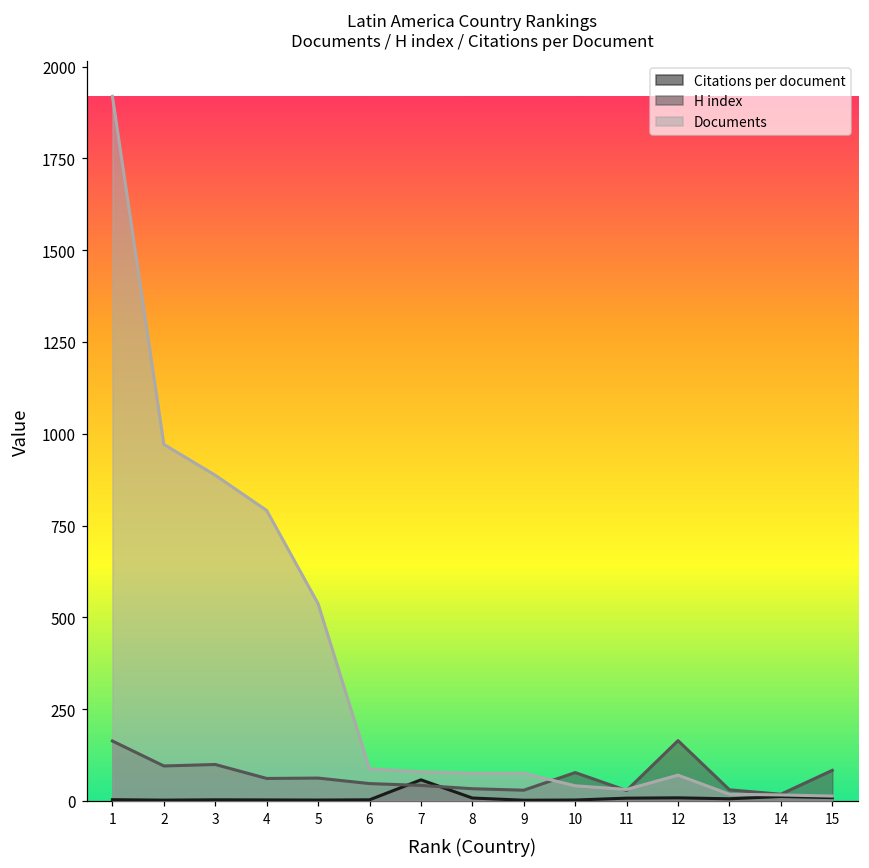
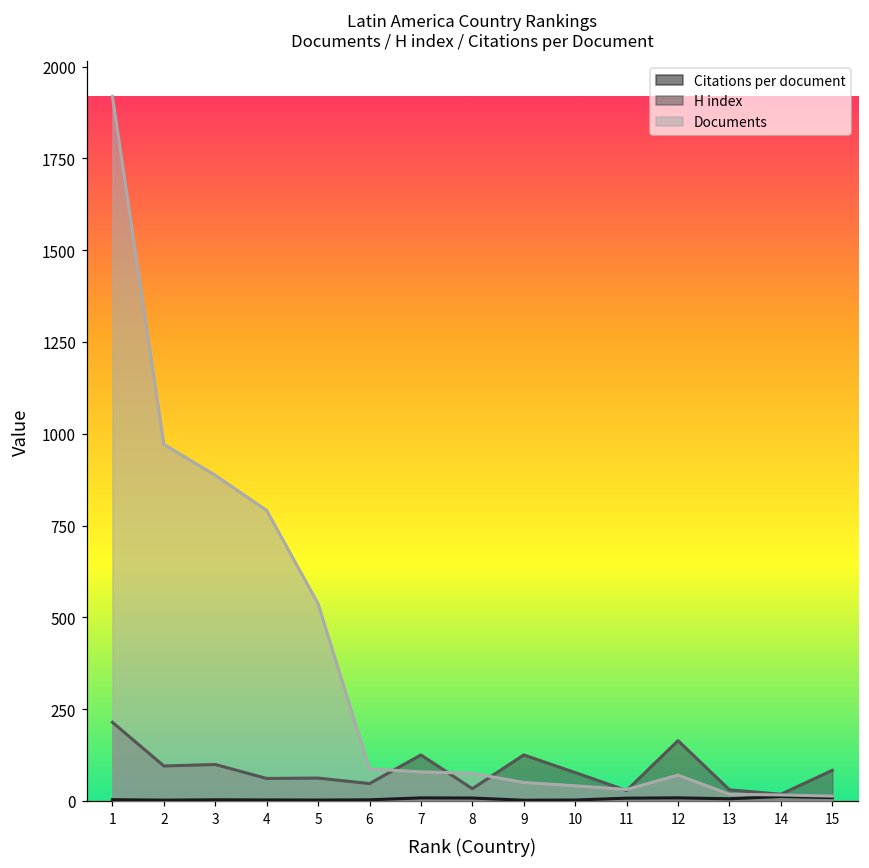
  {
    "Citations per document": {
      "1": 0,
      "2": 0,
      "3": 0,
      "4": 0,
      "5": 0,
      "6": 0,
-     "7": 60,
+     "7": 10,
      "8": 10,
      "9": 0,
      "10": 0,
      "11": 10,
      "12": 10,
      "13": 10
    },
    "H index": {
-     "1": 160,
+     "1": 210,
      "2": 100,
      "3": 100,
      "4": 60,
      "5": 60,
      "6": 50,
-     "7": 40,
+     "7": 130,
      "8": 30,
-     "9": 30,
+     "9": 130,
      "10": 80,
      "12": 160,
      "13": 30,
      "15": 80
    },
    "Documents": {
      "1": 1920,
      "2": 970,
      "3": 890,
      "4": 790,
      "5": 540,
      "6": 90,
      "7": 80,
      "8": 80,
-     "9": 80,
+     "9": 50,
      "10": 40,
      "12": 70,
      "13": 20
    }
  }
